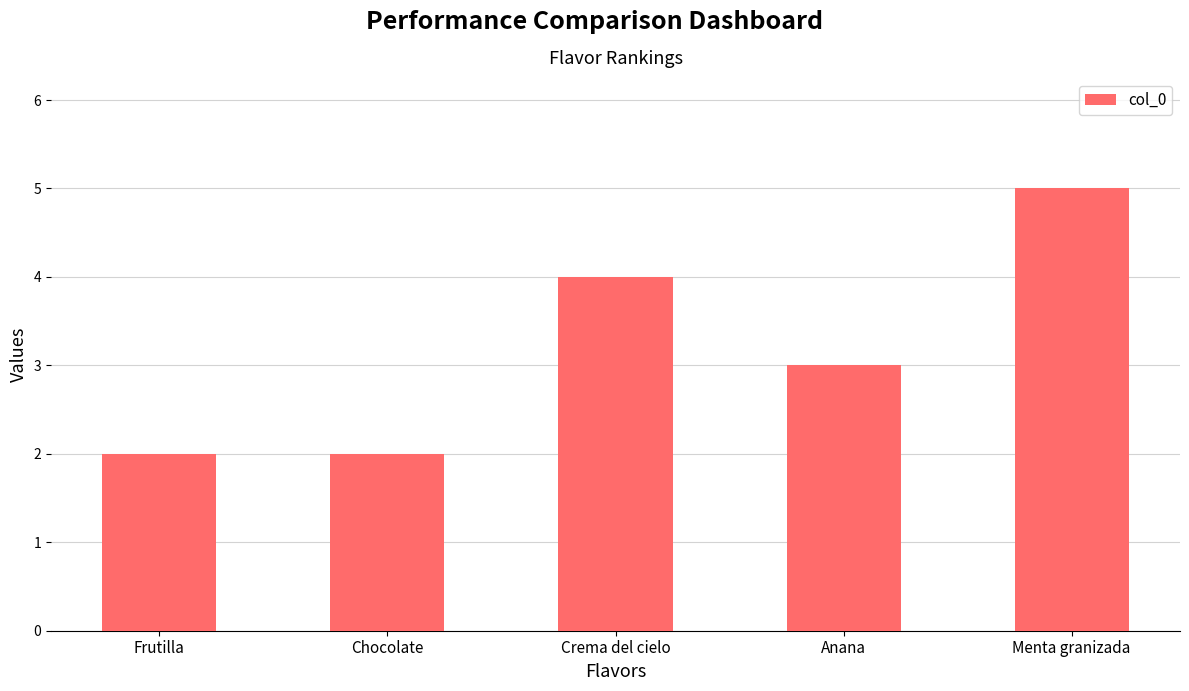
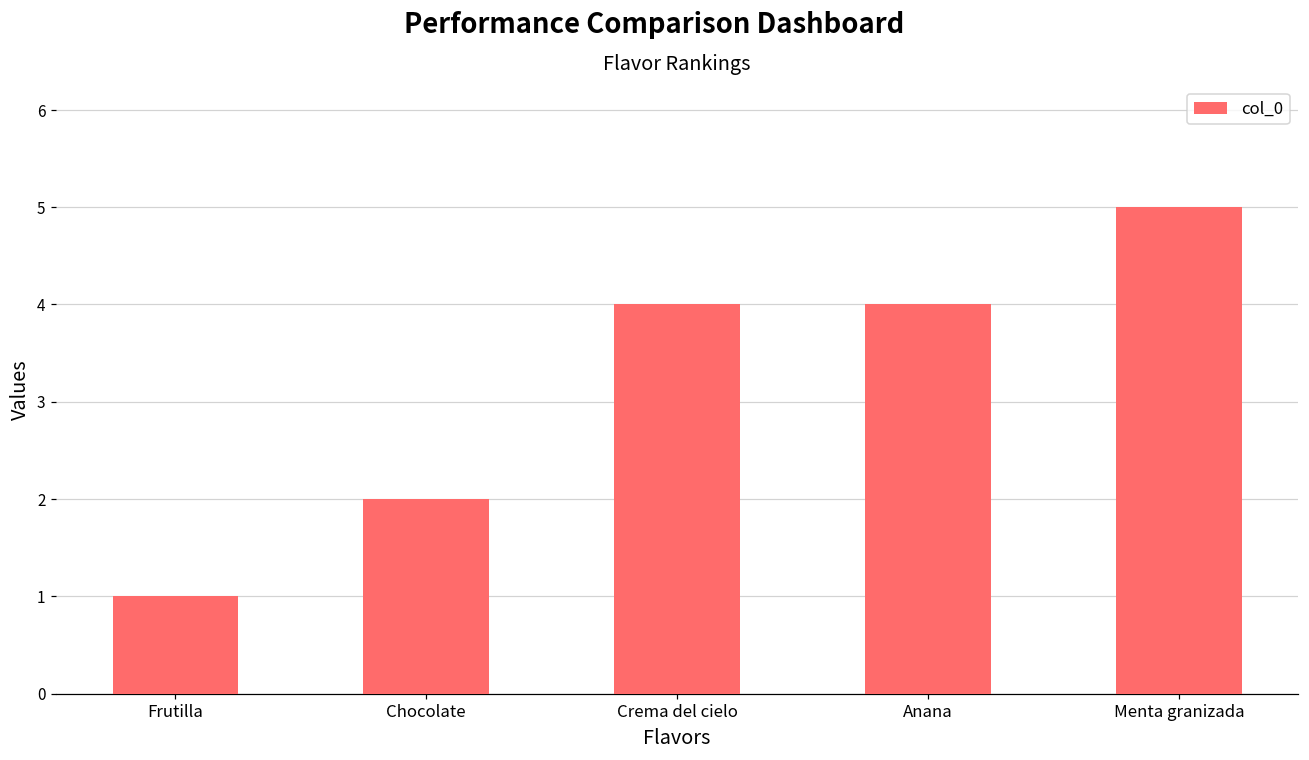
  {
-   "Frutilla": 2,
+   "Frutilla": 1,
    "Chocolate": 2,
    "Crema del cielo": 4,
-   "Anana": 3,
+   "Anana": 4,
    "Menta granizada": 5
  }
